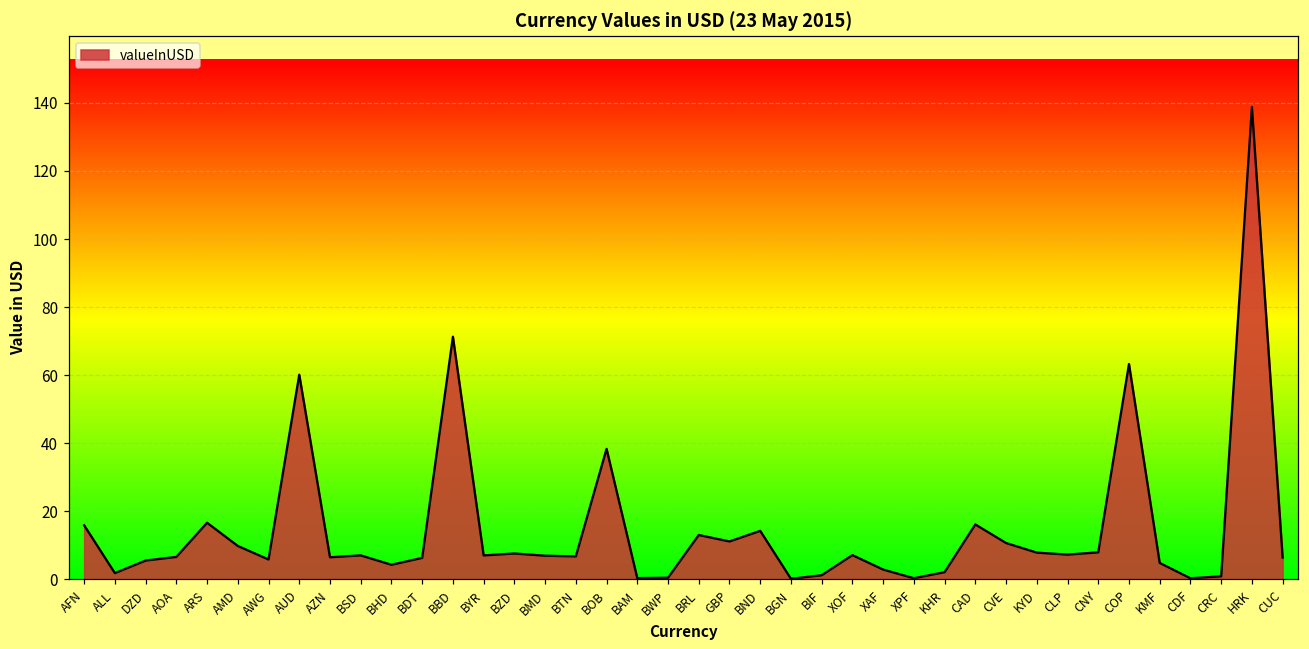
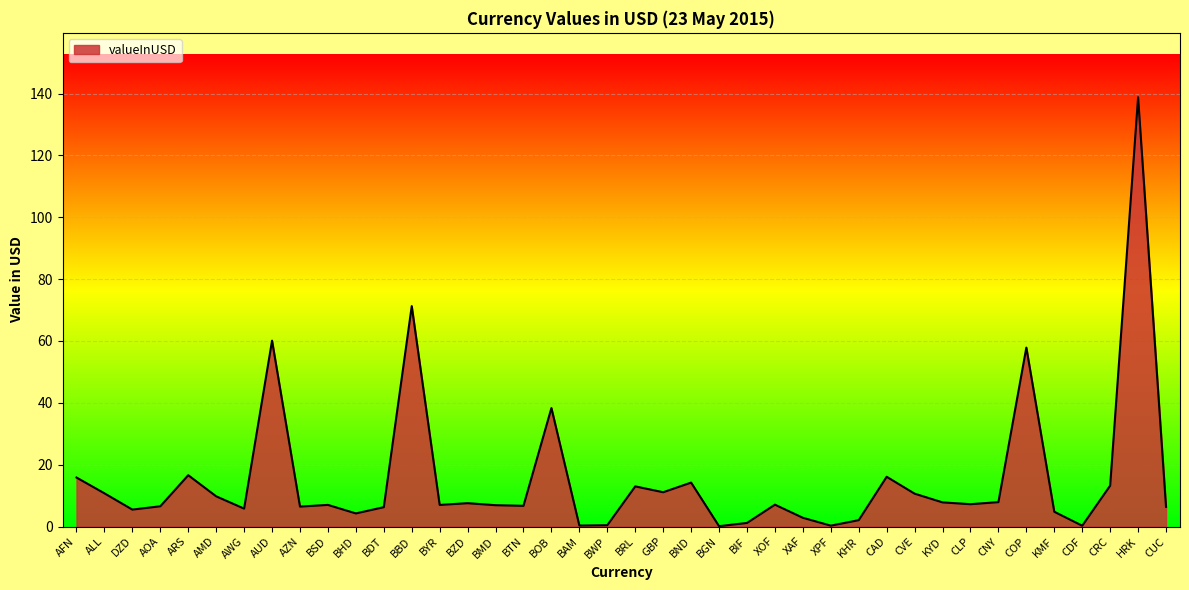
  {
    "AFN": 16,
-   "ALL": 2,
+   "ALL": 11,
    "DZD": 5,
    "AOA": 7,
    "ARS": 17,
    "AMD": 10,
    "AWG": 6,
    "AUD": 60,
    "AZN": 6,
    "BSD": 7,
    "BHD": 4,
    "BDT": 6,
    "BBD": 71,
    "BYR": 7,
    "BZD": 8,
    "BMD": 7,
    "BTN": 7,
    "BOB": 38,
    "BAM": 0,
    "BWP": 0,
    "BRL": 13,
    "GBP": 11,
    "BND": 14,
    "BGN": 0,
    "BIF": 1,
    "XOF": 7,
    "XAF": 3,
    "XPF": 0,
    "KHR": 2,
    "CAD": 16,
    "CVE": 11,
    "KYD": 8,
    "CLP": 7,
    "CNY": 8,
-   "COP": 63,
+   "COP": 58,
    "KMF": 5,
    "CDF": 0,
-   "CRC": 1,
+   "CRC": 13,
    "HRK": 139,
    "CUC": 6
  }
